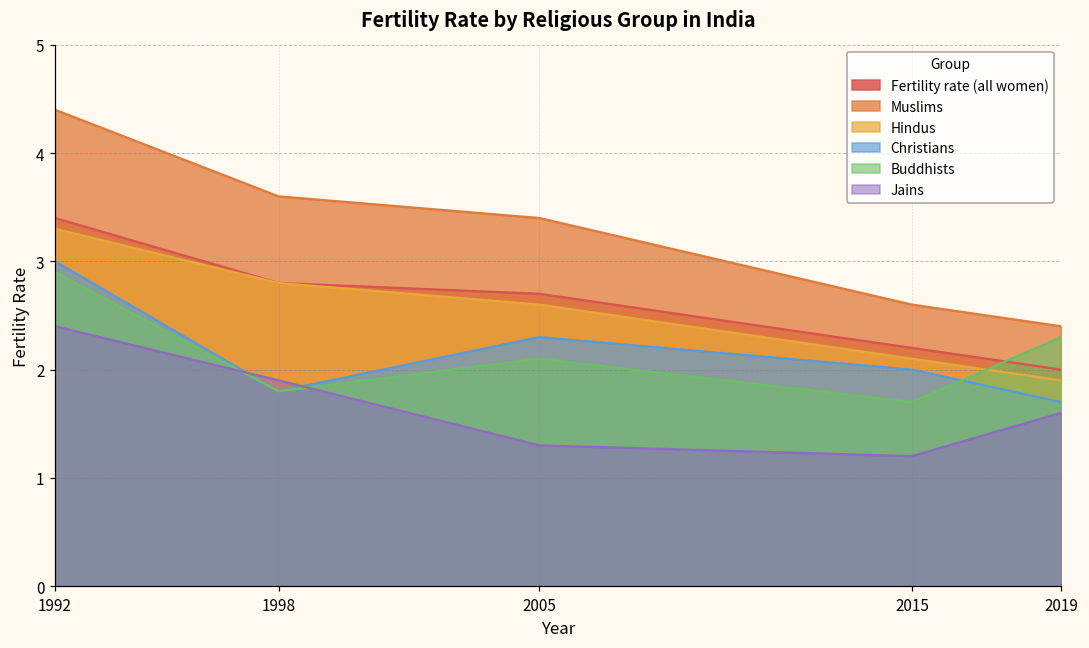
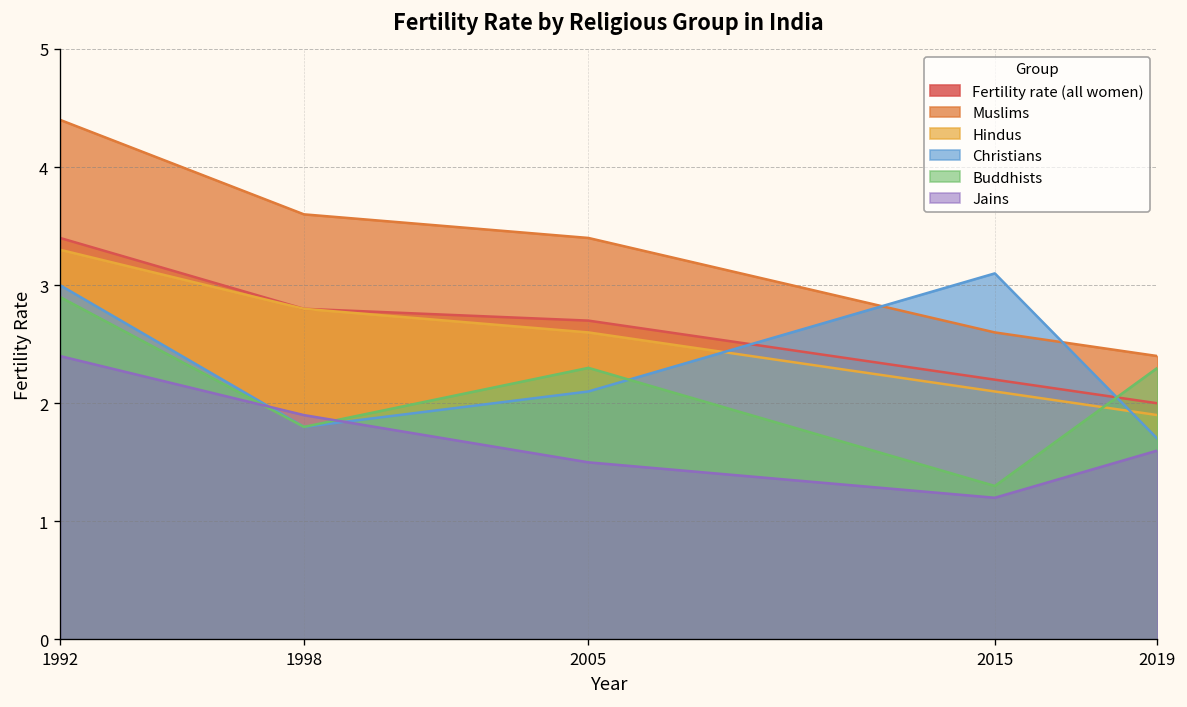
  {
    "Christians": {
      "1992": 3.0,
-     "2005": 2.3,
-     "2015": 2.0,
+     "2005": 2.1,
+     "2015": 3.1,
      "2019": 1.7
    },
    "Buddhists": {
      "1992": 2.9,
-     "2005": 2.1,
-     "2015": 1.7,
+     "2005": 2.3,
+     "2015": 1.3,
      "2019": 2.3
    },
    "Jains": {
      "1992": 2.4,
      "1998": 1.9,
-     "2005": 1.3,
+     "2005": 1.5,
      "2015": 1.2,
      "2019": 1.6
    }
  }
